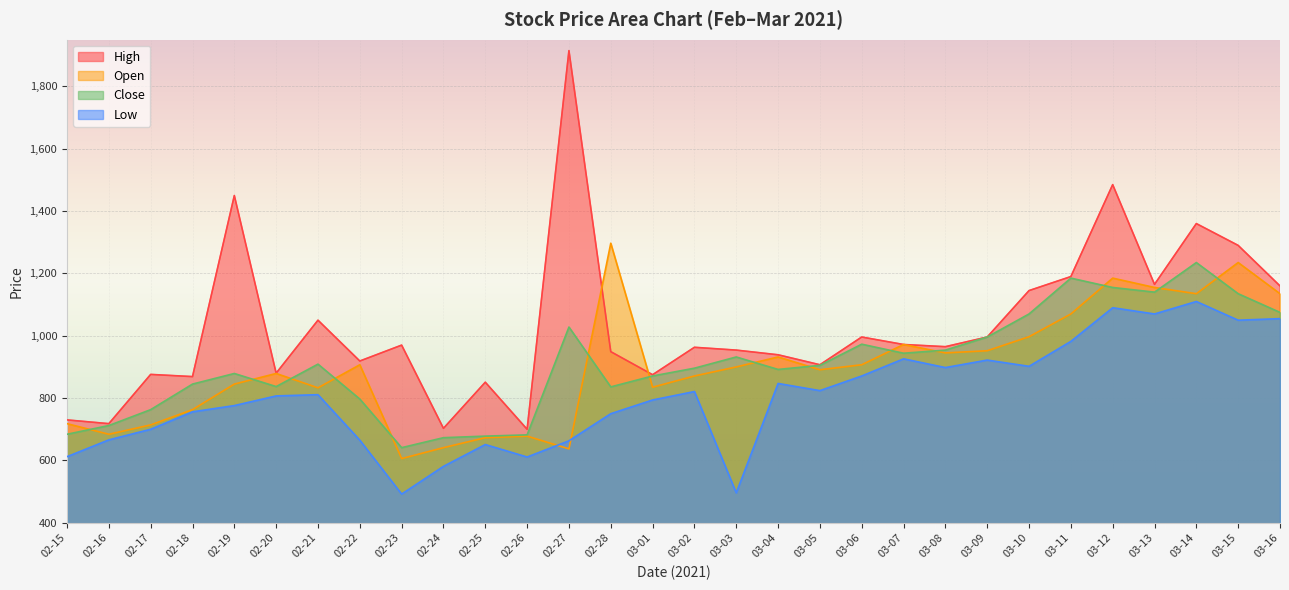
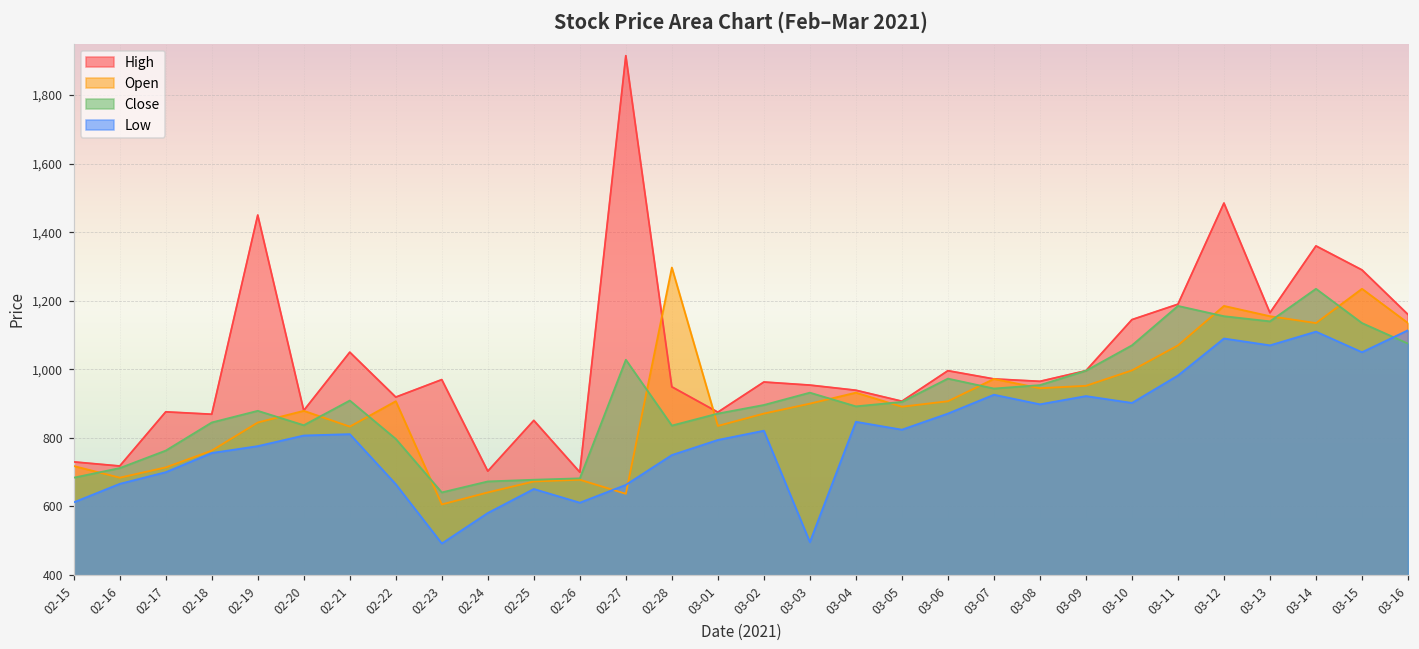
  {
    "High": {
      "02-15": "730",
      "02-17": "880",
      "02-18": "870",
      "02-19": "1,450",
      "02-21": "1,050",
      "02-22": "920",
      "02-23": "970",
      "02-24": "700",
      "02-25": "850",
      "02-26": "700",
      "02-27": "1,920",
      "02-28": "950",
      "03-02": "960",
      "03-03": "950",
      "03-06": "1,000",
      "03-08": "970",
      "03-10": "1,150",
      "03-12": "1,490",
      "03-13": "1,170",
      "03-14": "1,360",
      "03-15": "1,290",
      "03-16": "1,160"
    },
    "Open": {
      "02-15": "720",
      "02-16": "680",
      "02-17": "710",
      "02-19": "850",
      "02-21": "830",
      "02-22": "910",
      "02-23": "610",
      "02-24": "640",
      "02-27": "640",
      "02-28": "1,300",
      "03-01": "840",
      "03-02": "870",
      "03-03": "900",
      "03-05": "890",
      "03-06": "910",
      "03-08": "950",
      "03-09": "950",
      "03-10": "1,000",
      "03-11": "1,070",
      "03-12": "1,190",
      "03-13": "1,160",
      "03-14": "1,140",
      "03-15": "1,240",
      "03-16": "1,140"
    },
    "Close": {
      "02-15": "680",
      "02-17": "760",
      "02-18": "850",
      "02-19": "880",
      "02-20": "840",
      "02-21": "910",
      "02-22": "800",
      "02-23": "640",
      "02-24": "670",
      "02-27": "1,030",
      "02-28": "840",
      "03-02": "900",
      "03-03": "930",
      "03-04": "890",
      "03-06": "970",
      "03-07": "940",
      "03-08": "950",
      "03-10": "1,070",
      "03-12": "1,160",
      "03-13": "1,140",
      "03-14": "1,240",
      "03-15": "1,140",
      "03-16": "1,080"
    },
    "Low": {
      "02-15": "610",
      "02-16": "670",
      "02-17": "700",
      "02-19": "780",
      "02-20": "810",
      "02-21": "810",
      "02-22": "670",
      "02-23": "490",
      "02-24": "580",
      "02-25": "650",
      "02-26": "610",
      "02-27": "660",
      "02-28": "750",
      "03-01": "790",
      "03-02": "820",
      "03-03": "500",
      "03-04": "850",
      "03-05": "820",
      "03-06": "870",
      "03-07": "930",
      "03-08": "900",
      "03-09": "920",
      "03-10": "900",
      "03-11": "980",
      "03-12": "1,090",
      "03-13": "1,070",
      "03-14": "1,110",
      "03-15": "1,050",
-     "03-16": "1,060"
+     "03-16": "1,110"
    }
  }
